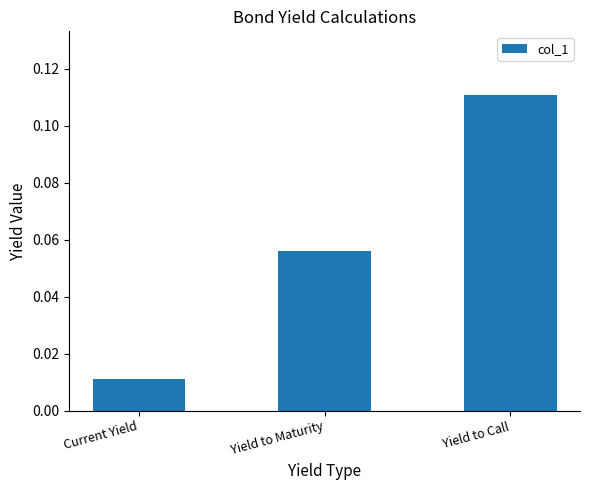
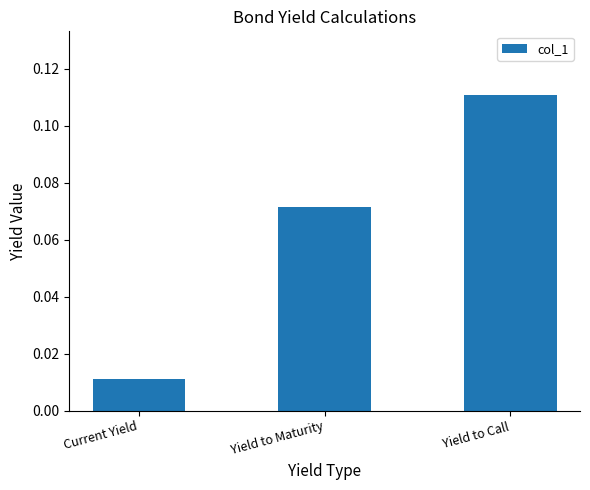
  {
    "Current Yield": 0.011,
-   "Yield to Maturity": 0.056,
+   "Yield to Maturity": 0.072,
    "Yield to Call": 0.111
  }
